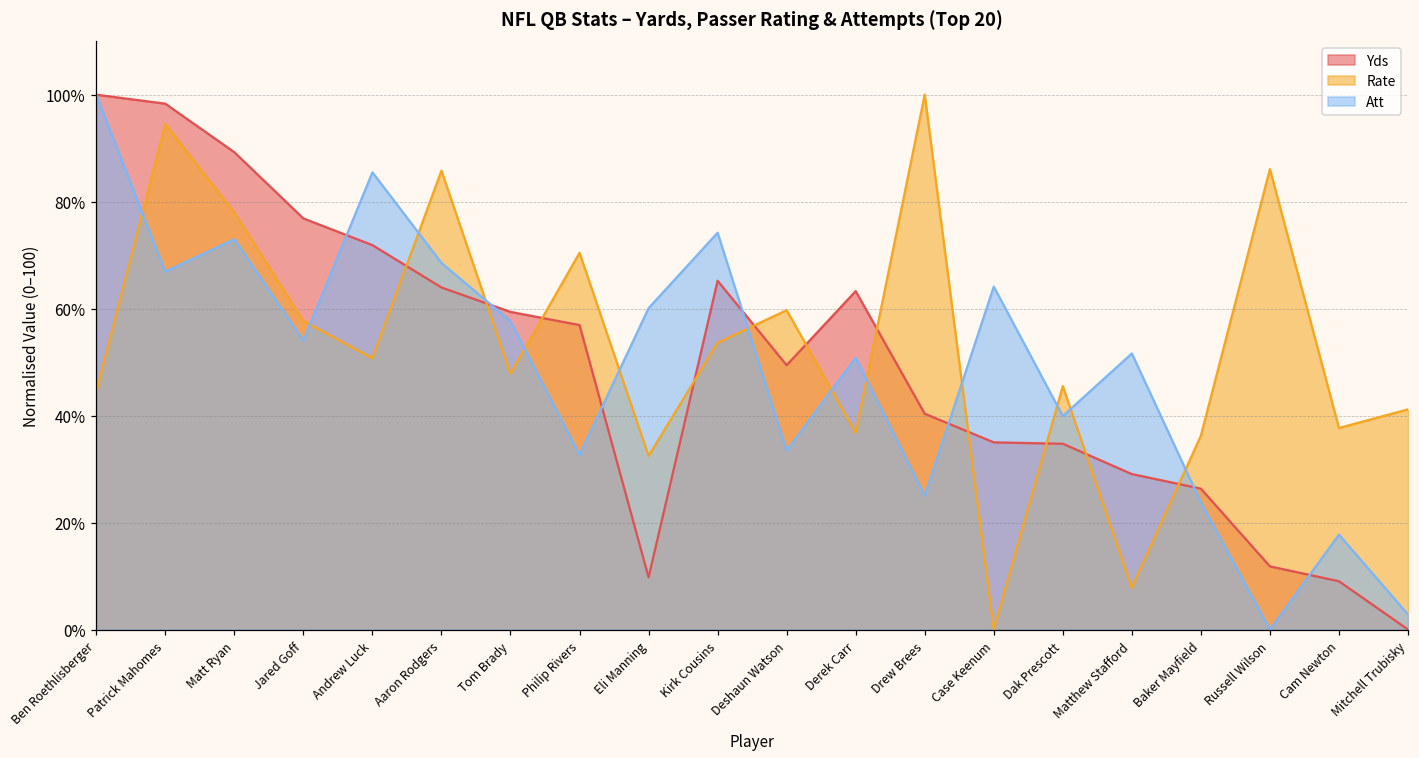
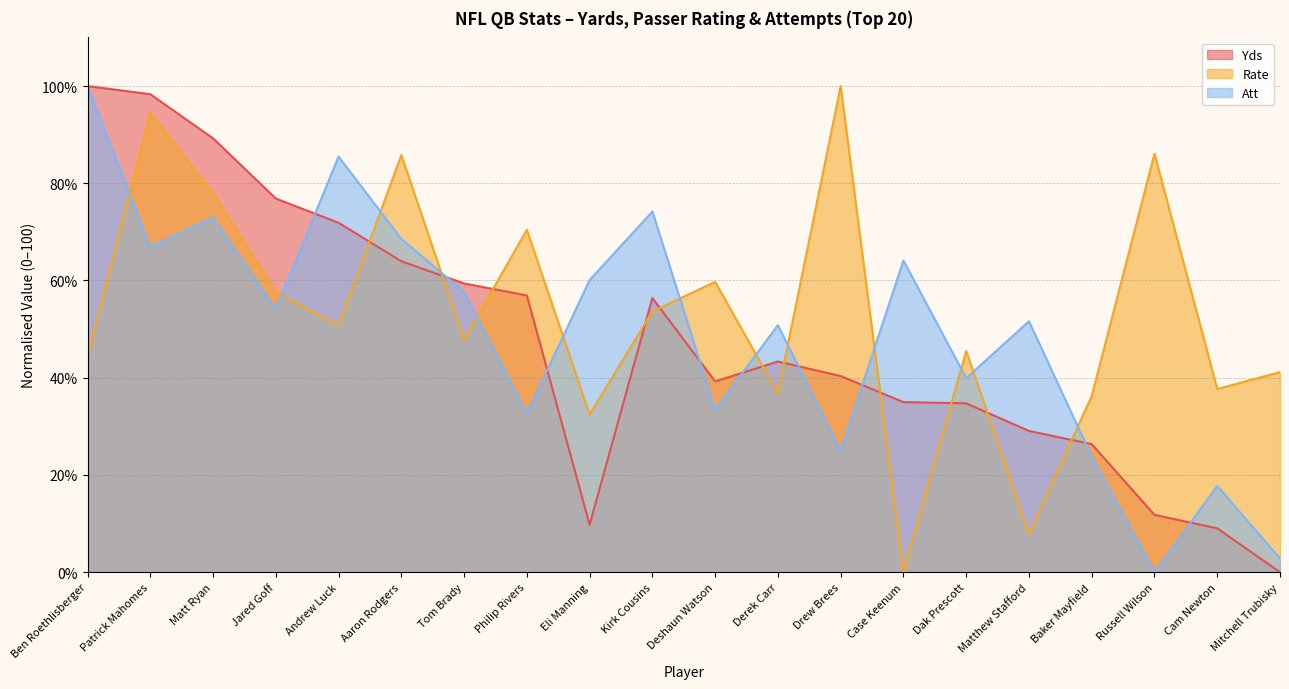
  {
    "Yds": {
      "Patrick Mahomes": "98%",
      "Matt Ryan": "89%",
      "Jared Goff": "77%",
      "Andrew Luck": "72%",
      "Aaron Rodgers": "64%",
      "Tom Brady": "59%",
      "Philip Rivers": "57%",
      "Eli Manning": "10%",
-     "Kirk Cousins": "65%",
-     "Deshaun Watson": "49%",
-     "Derek Carr": "63%",
+     "Kirk Cousins": "56%",
+     "Deshaun Watson": "39%",
+     "Derek Carr": "43%",
      "Drew Brees": "40%",
      "Case Keenum": "35%",
      "Dak Prescott": "35%",
      "Matthew Stafford": "29%",
      "Baker Mayfield": "26%",
      "Russell Wilson": "12%",
      "Cam Newton": "9%",
      "Mitchell Trubisky": "0%"
    },
    "Rate": {
      "Ben Roethlisberger": "44%",
      "Patrick Mahomes": "94%",
      "Matt Ryan": "78%",
      "Jared Goff": "58%",
      "Andrew Luck": "51%",
      "Aaron Rodgers": "86%",
      "Tom Brady": "48%",
      "Philip Rivers": "70%",
      "Eli Manning": "32%",
      "Kirk Cousins": "54%",
      "Deshaun Watson": "60%",
      "Derek Carr": "37%",
      "Drew Brees": "100%",
      "Case Keenum": "0%",
      "Dak Prescott": "46%",
      "Matthew Stafford": "8%",
      "Baker Mayfield": "36%",
      "Russell Wilson": "86%",
      "Cam Newton": "38%",
      "Mitchell Trubisky": "41%"
    },
    "Att": {
      "Patrick Mahomes": "67%",
      "Matt Ryan": "73%",
      "Jared Goff": "54%",
      "Andrew Luck": "85%",
      "Aaron Rodgers": "69%",
      "Tom Brady": "58%",
      "Philip Rivers": "33%",
      "Eli Manning": "60%",
      "Kirk Cousins": "74%",
      "Deshaun Watson": "33%",
      "Derek Carr": "51%",
      "Drew Brees": "25%",
      "Case Keenum": "64%",
      "Dak Prescott": "40%",
      "Matthew Stafford": "52%",
      "Baker Mayfield": "24%",
      "Russell Wilson": "0%",
      "Cam Newton": "18%",
      "Mitchell Trubisky": "3%"
    }
  }
